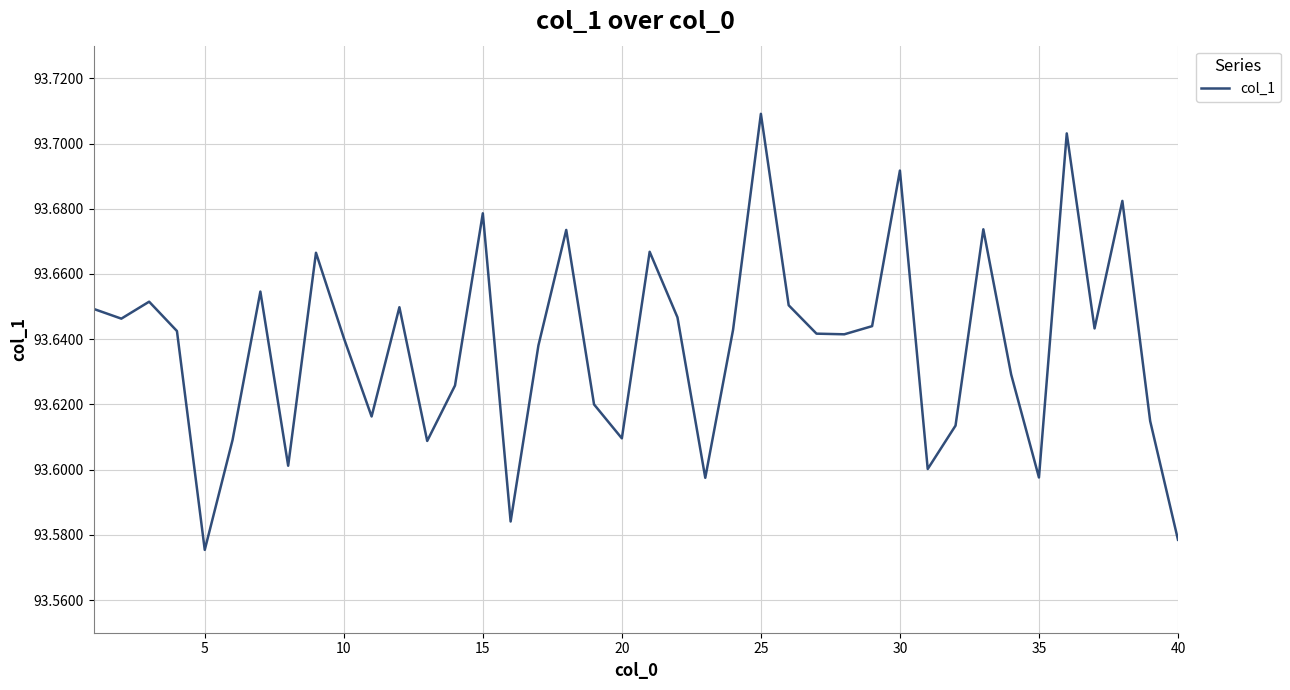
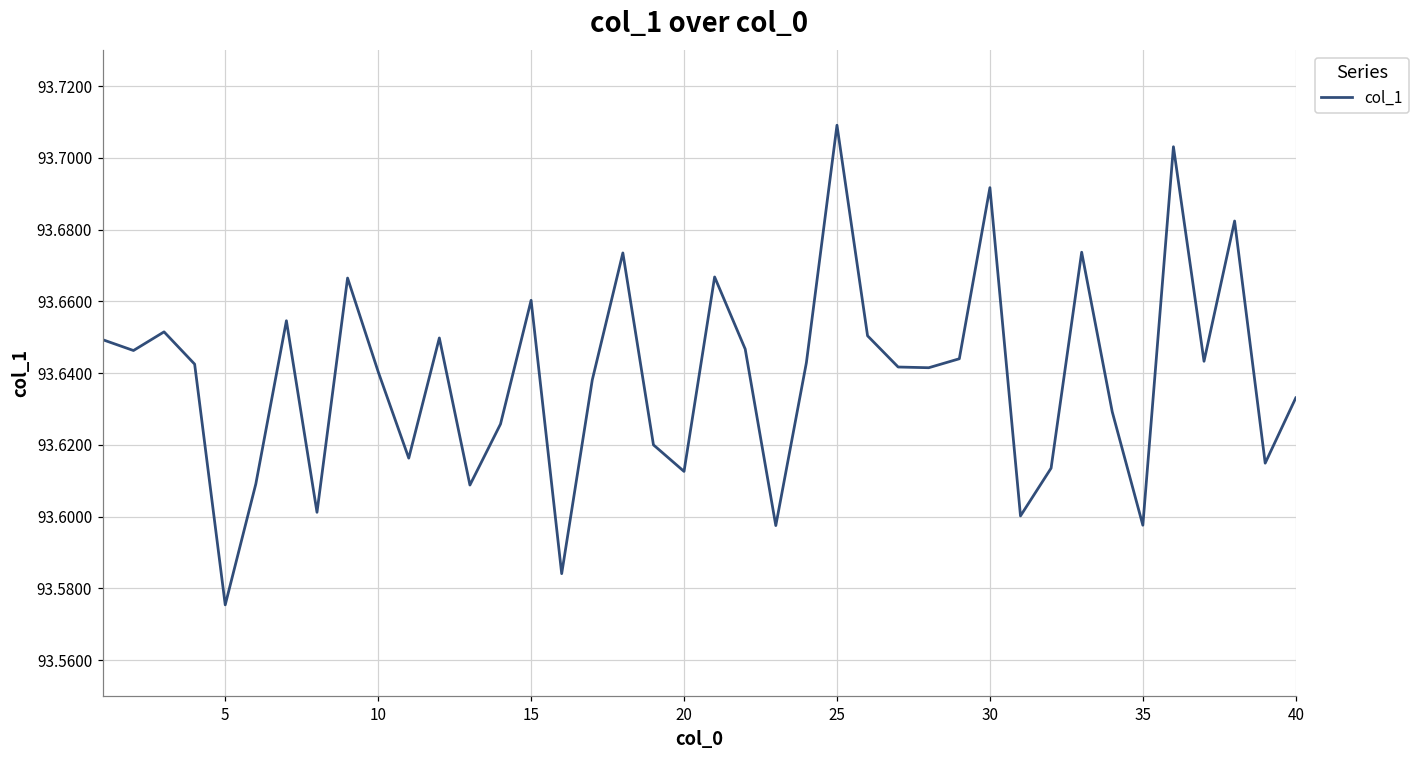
  {
    "5": 93.575,
    "10": 93.640,
-   "15": 93.679,
-   "20": 93.610,
+   "15": 93.660,
+   "20": 93.613,
    "25": 93.709,
    "30": 93.692,
    "35": 93.598,
-   "40": 93.579
+   "40": 93.633
  }
